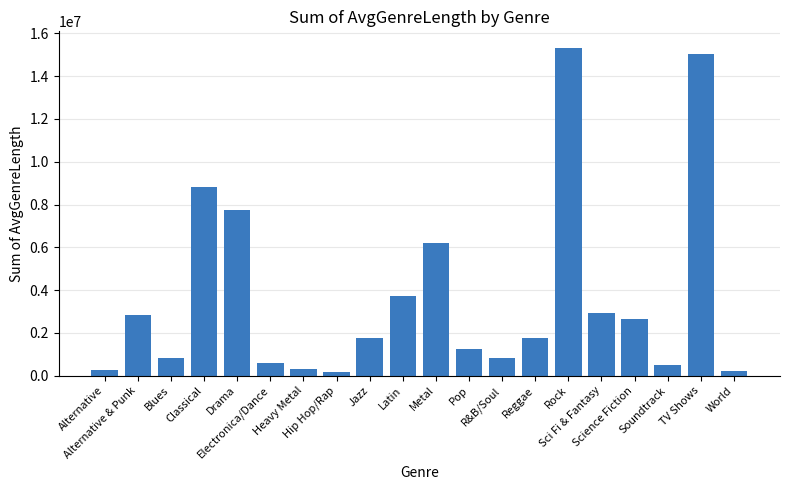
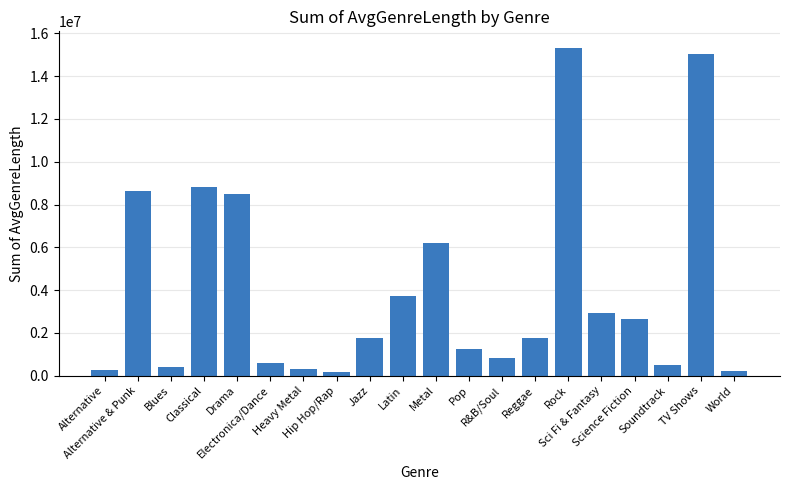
  {
    "Alternative": 300000,
-   "Alternative & Punk": 2800000,
-   "Blues": 800000,
+   "Alternative & Punk": 8600000,
+   "Blues": 400000,
    "Classical": 8800000,
-   "Drama": 7700000,
+   "Drama": 8500000,
    "Electronica/Dance": 600000,
    "Heavy Metal": 300000,
    "Hip Hop/Rap": 200000,
    "Jazz": 1800000,
    "Latin": 3700000,
    "Metal": 6200000,
    "Pop": 1200000,
    "R&B/Soul": 800000,
    "Reggae": 1700000,
    "Rock": 15300000,
    "Sci Fi & Fantasy": 2900000,
    "Science Fiction": 2600000,
    "Soundtrack": 500000,
    "TV Shows": 15000000,
    "World": 200000
  }
